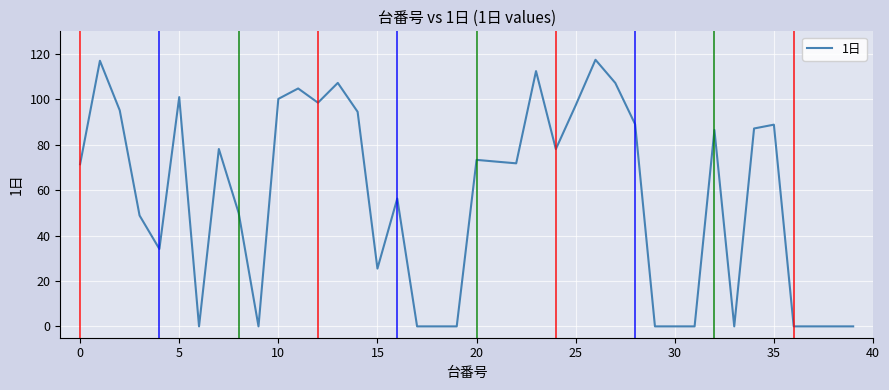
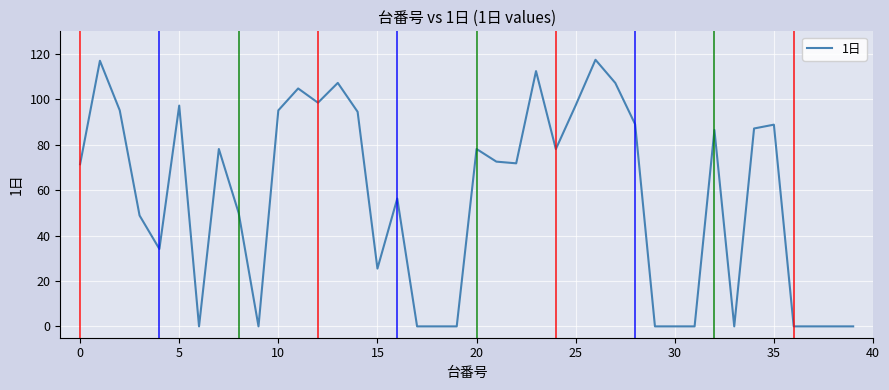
  {
    "0": 71,
-   "5": 101,
-   "10": 100,
+   "5": 97,
+   "10": 95,
    "15": 25,
-   "20": 73,
+   "20": 78,
    "25": 97,
    "30": 0,
    "35": 89
  }
